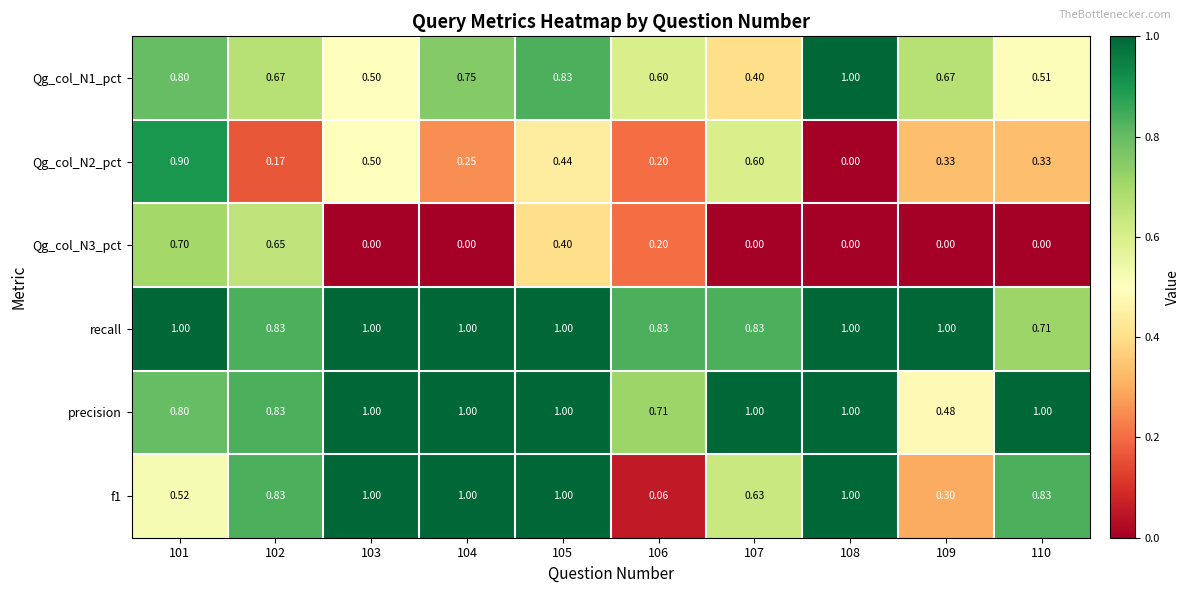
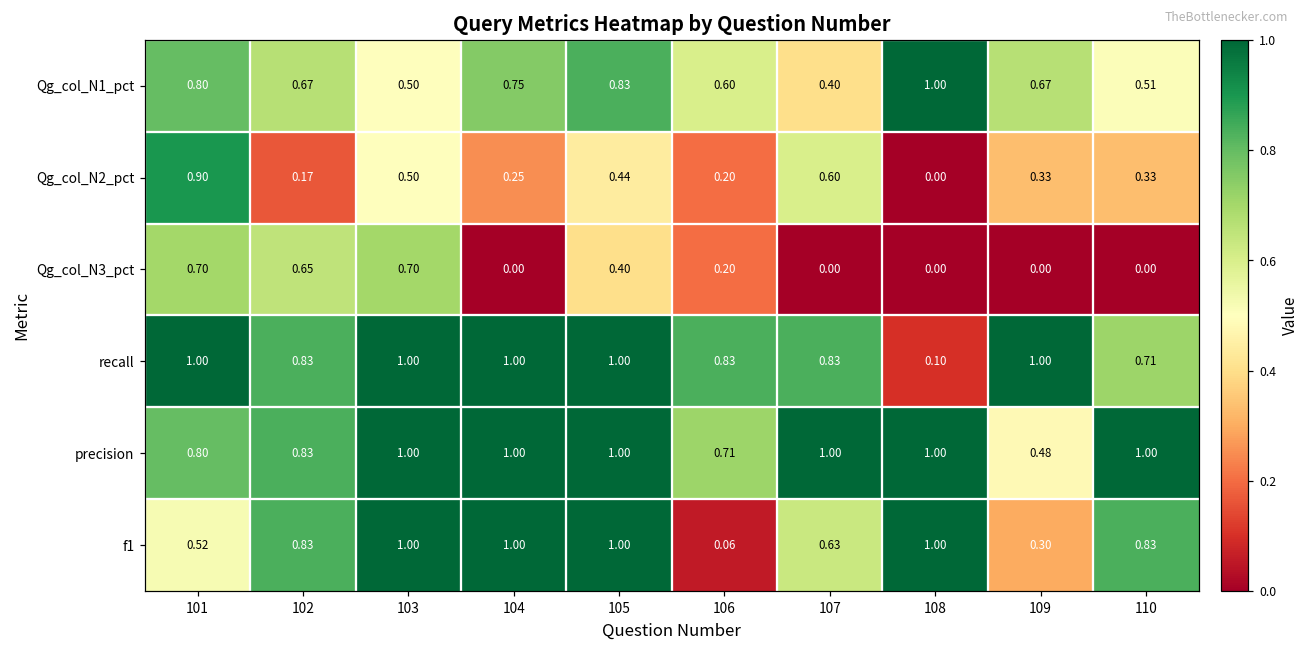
  {
    "Qg_col_N1_pct": {
      "101": 0.80,
      "102": 0.67,
      "103": 0.50,
      "104": 0.75,
      "105": 0.83,
      "106": 0.60,
      "107": 0.40,
      "108": 1.00,
      "109": 0.67,
      "110": 0.51
    },
    "Qg_col_N2_pct": {
      "101": 0.90,
      "102": 0.17,
      "103": 0.50,
      "104": 0.25,
      "105": 0.44,
      "106": 0.20,
      "107": 0.60,
      "108": 0.00,
      "109": 0.33,
      "110": 0.33
    },
    "Qg_col_N3_pct": {
      "101": 0.70,
      "102": 0.65,
-     "103": 0.00,
+     "103": 0.70,
      "104": 0.00,
      "105": 0.40,
      "106": 0.20,
      "107": 0.00,
      "108": 0.00,
      "109": 0.00,
      "110": 0.00
    },
    "recall": {
      "101": 1.00,
      "102": 0.83,
      "103": 1.00,
      "104": 1.00,
      "105": 1.00,
      "106": 0.83,
      "107": 0.83,
-     "108": 1.00,
+     "108": 0.10,
      "109": 1.00,
      "110": 0.71
    },
    "precision": {
      "101": 0.80,
      "102": 0.83,
      "103": 1.00,
      "104": 1.00,
      "105": 1.00,
      "106": 0.71,
      "107": 1.00,
      "108": 1.00,
      "109": 0.48,
      "110": 1.00
    },
    "f1": {
      "101": 0.52,
      "102": 0.83,
      "103": 1.00,
      "104": 1.00,
      "105": 1.00,
      "106": 0.06,
      "107": 0.63,
      "108": 1.00,
      "109": 0.30,
      "110": 0.83
    }
  }
